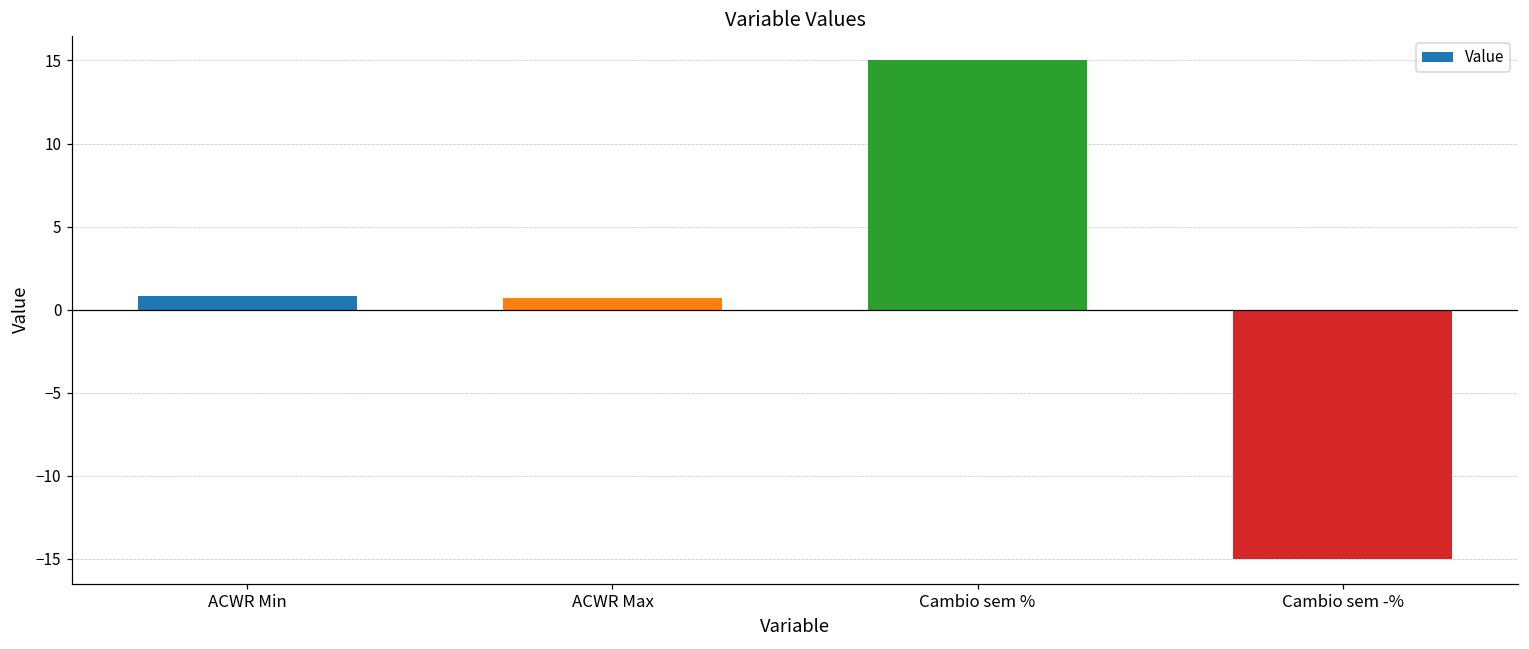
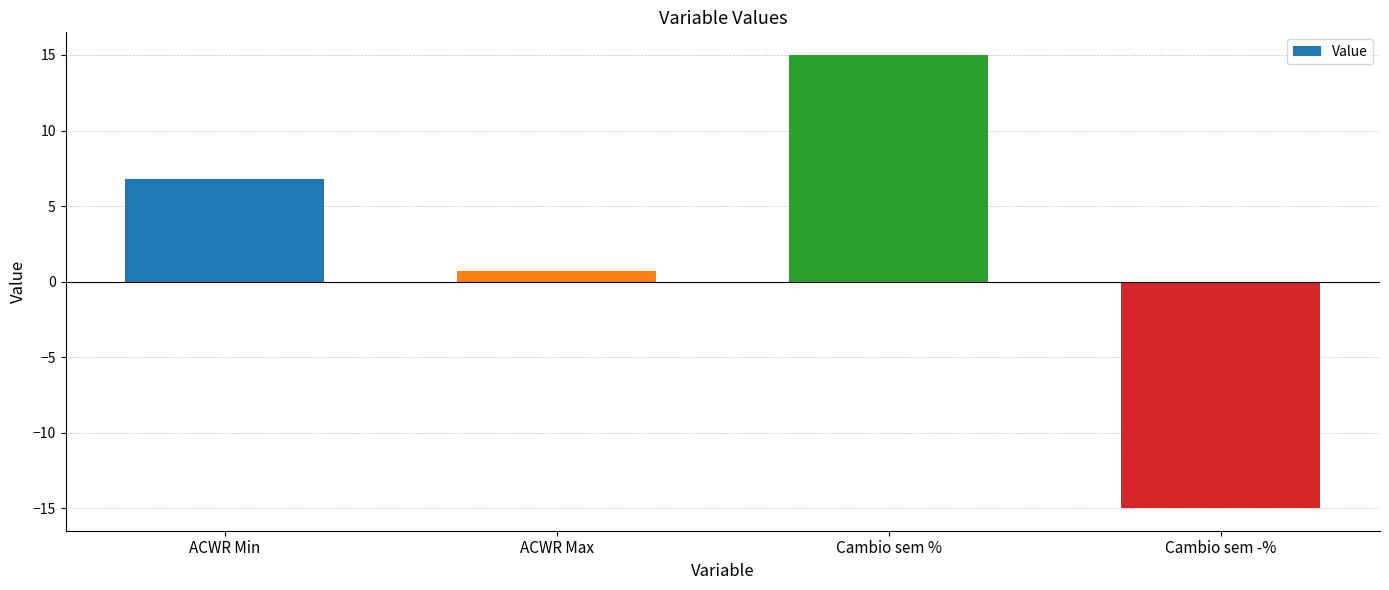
  {
-   "ACWR Min": 0.8,
+   "ACWR Min": 6.8,
    "ACWR Max": 0.7,
    "Cambio sem %": 15.0,
    "Cambio sem -%": -15.0
  }
